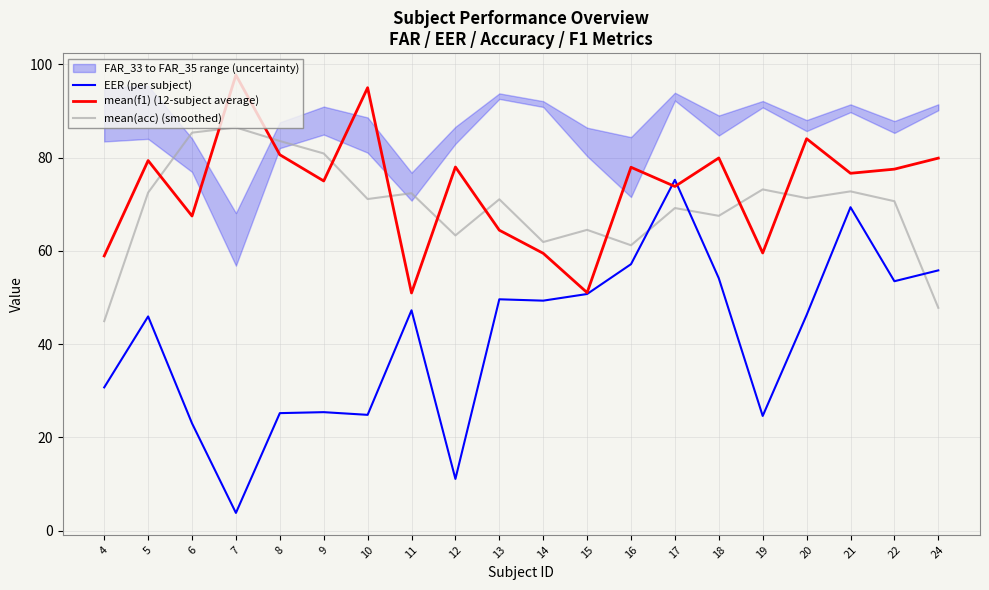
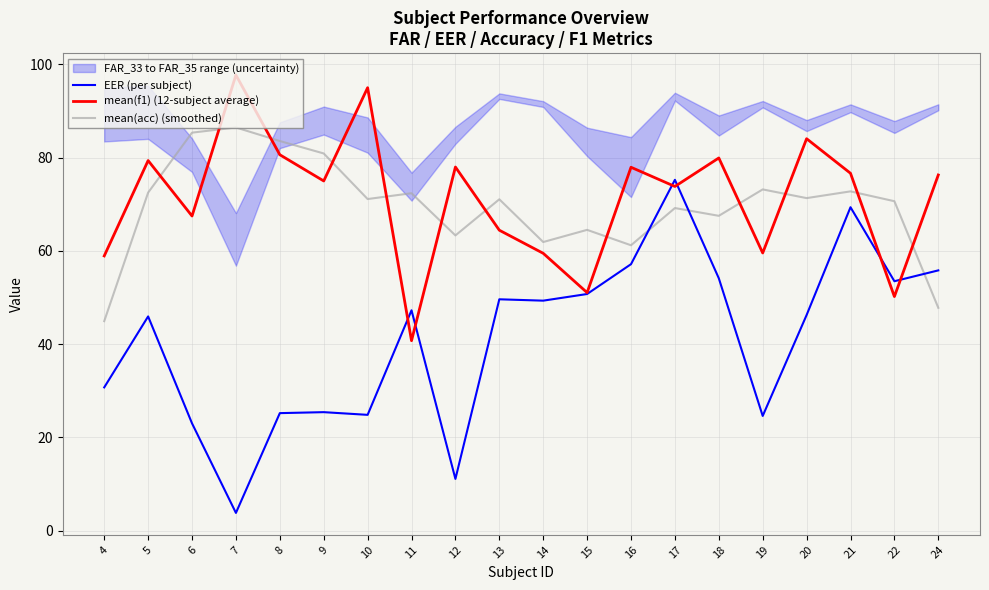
  {
    "mean(f1) (12-subject average)": {
      "4": 59,
      "5": 79,
      "6": 67,
      "8": 81,
      "9": 75,
      "10": 95,
-     "11": 51,
+     "11": 41,
      "12": 78,
      "13": 64,
      "14": 59,
      "16": 78,
      "17": 74,
      "18": 80,
      "19": 60,
      "20": 84,
      "21": 77,
-     "22": 78,
-     "24": 80
+     "22": 50,
+     "24": 76
    },
    "mean(acc) (smoothed)": {
      "4": 45,
      "5": 72,
      "6": 85,
      "8": 84,
      "9": 81,
      "10": 71,
      "11": 72,
      "12": 63,
      "13": 71,
      "14": 62,
      "15": 65,
      "16": 61,
      "17": 69,
      "18": 68,
      "19": 73,
      "20": 71,
      "21": 73,
      "22": 71,
      "24": 48
    }
  }
